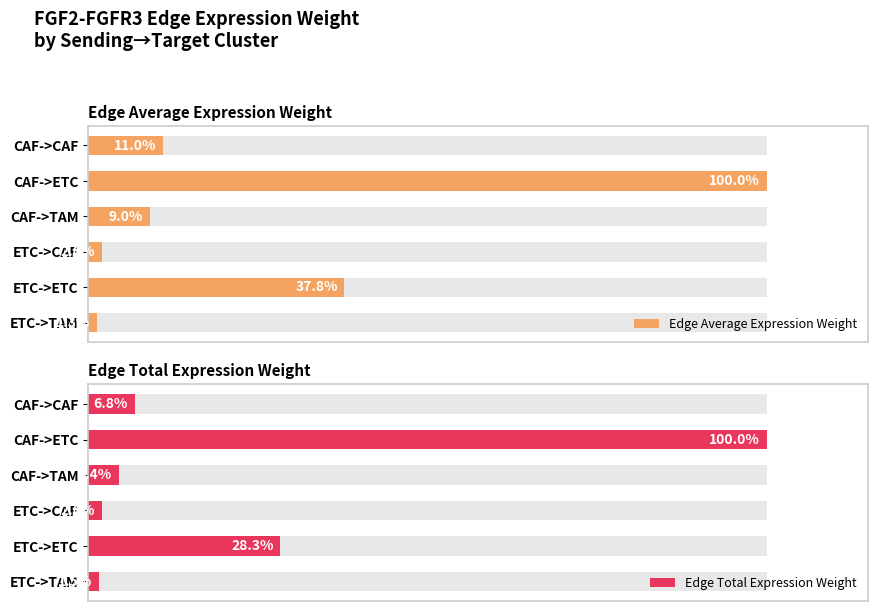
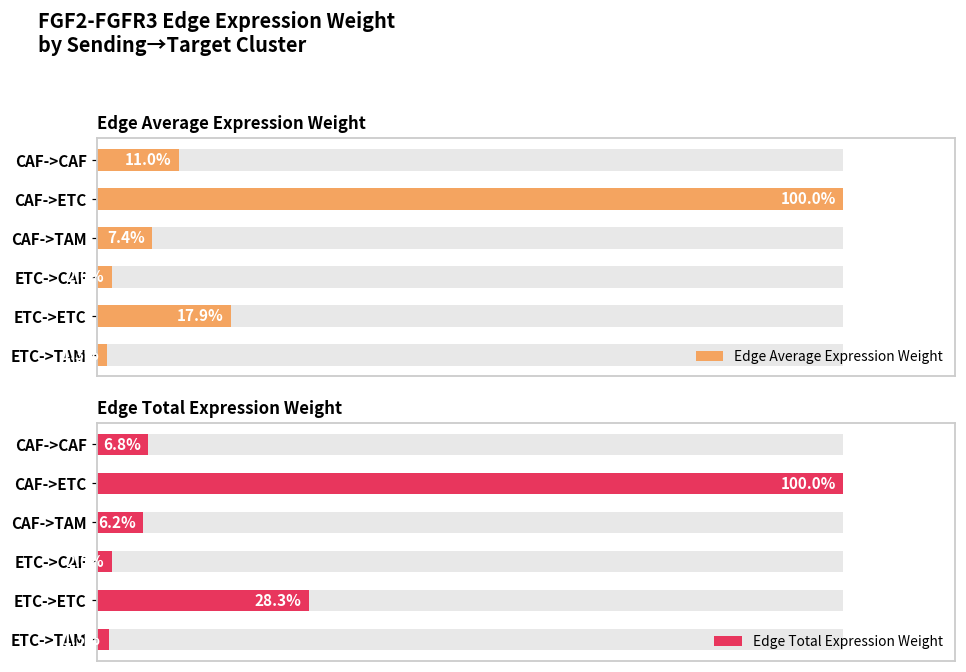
  {
    "Edge Average Expression Weight": {
      "Edge Average Expression Weight": {
        "CAF->ETC": "100.0%",
-       "CAF->TAM": "9.0%",
-       "ETC->ETC": "37.8%"
+       "CAF->TAM": "7.4%",
+       "ETC->ETC": "17.9%"
      }
    },
    "Edge Total Expression Weight": {
      "Edge Total Expression Weight": {
        "CAF->ETC": "100.0%",
-       "CAF->TAM": "4.4%"
+       "CAF->TAM": "6.2%"
      }
    }
  }
